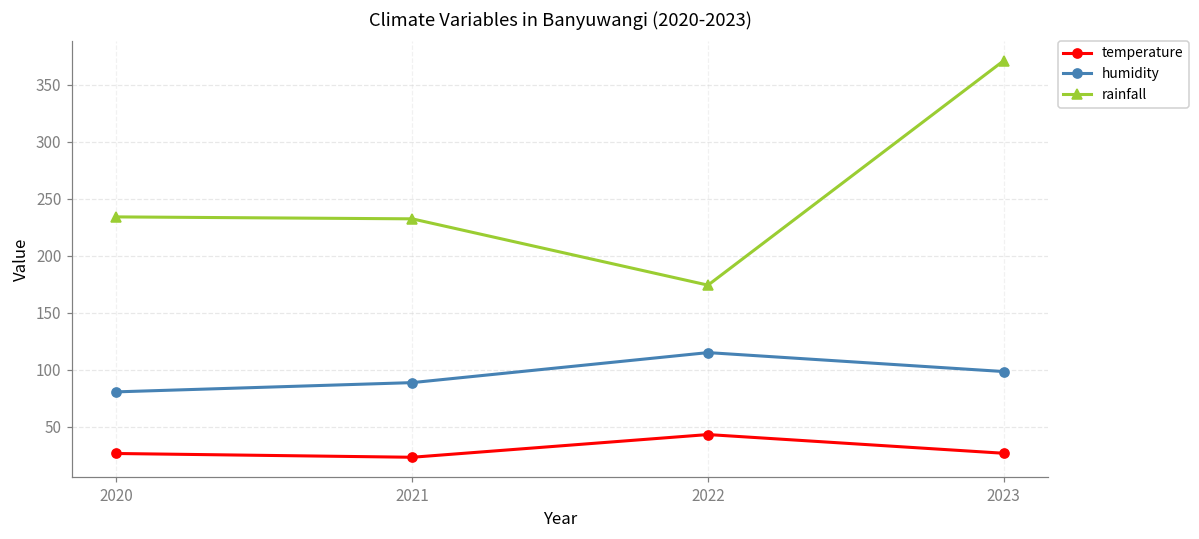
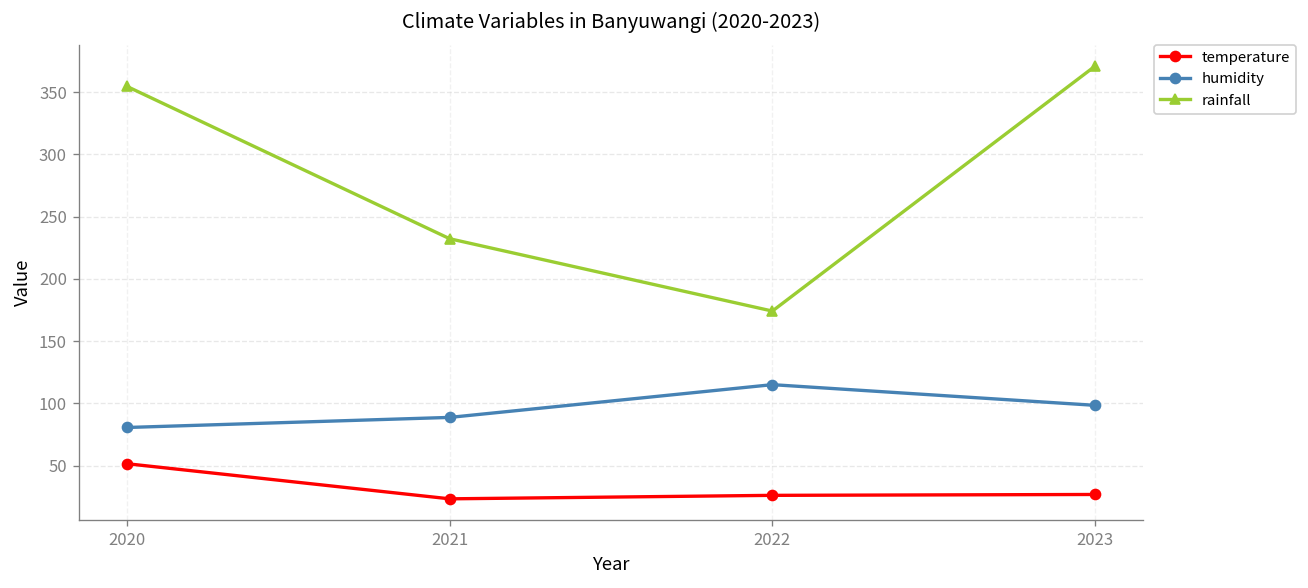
  {
    "temperature": {
-     "2020": 27,
+     "2020": 52,
      "2021": 23,
-     "2022": 43,
+     "2022": 26,
      "2023": 27
    },
    "humidity": {
      "2020": 81,
      "2021": 89,
      "2022": 115,
      "2023": 99
    },
    "rainfall": {
-     "2020": 234,
+     "2020": 355,
      "2021": 232,
      "2022": 174,
      "2023": 371
    }
  }
